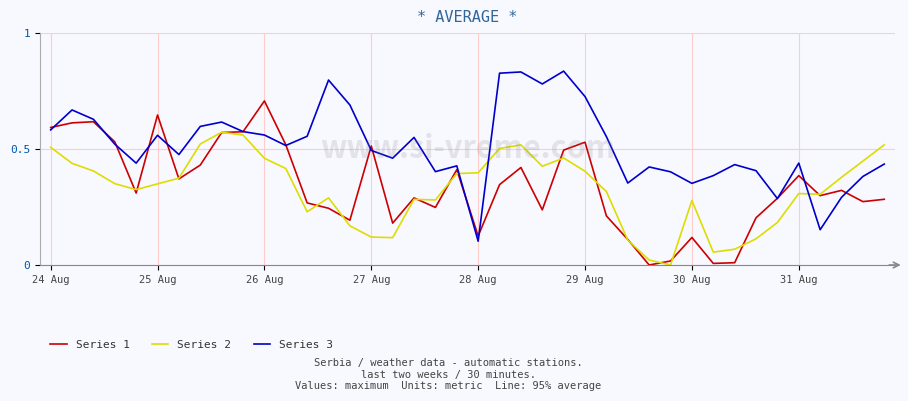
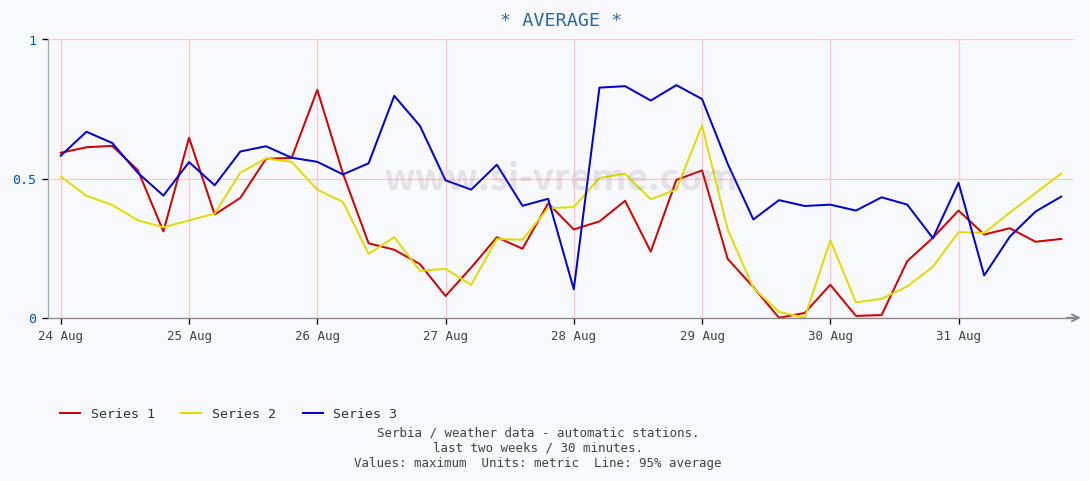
  {
    "Series 1": {
      "25 Aug": 0.65,
-     "26 Aug": 0.71,
-     "27 Aug": 0.51,
-     "28 Aug": 0.13,
+     "26 Aug": 0.82,
+     "27 Aug": 0.08,
+     "28 Aug": 0.32,
      "29 Aug": 0.53,
      "30 Aug": 0.12,
      "31 Aug": 0.39
    },
    "Series 2": {
      "24 Aug": 0.51,
      "25 Aug": 0.35,
      "26 Aug": 0.46,
-     "27 Aug": 0.12,
+     "27 Aug": 0.18,
      "28 Aug": 0.40,
-     "29 Aug": 0.40,
+     "29 Aug": 0.69,
      "30 Aug": 0.28,
      "31 Aug": 0.31
    },
    "Series 3": {
      "25 Aug": 0.56,
      "26 Aug": 0.56,
      "27 Aug": 0.49,
      "28 Aug": 0.10,
-     "29 Aug": 0.73,
-     "30 Aug": 0.35,
-     "31 Aug": 0.44
+     "29 Aug": 0.79,
+     "30 Aug": 0.41,
+     "31 Aug": 0.48
    }
  }
